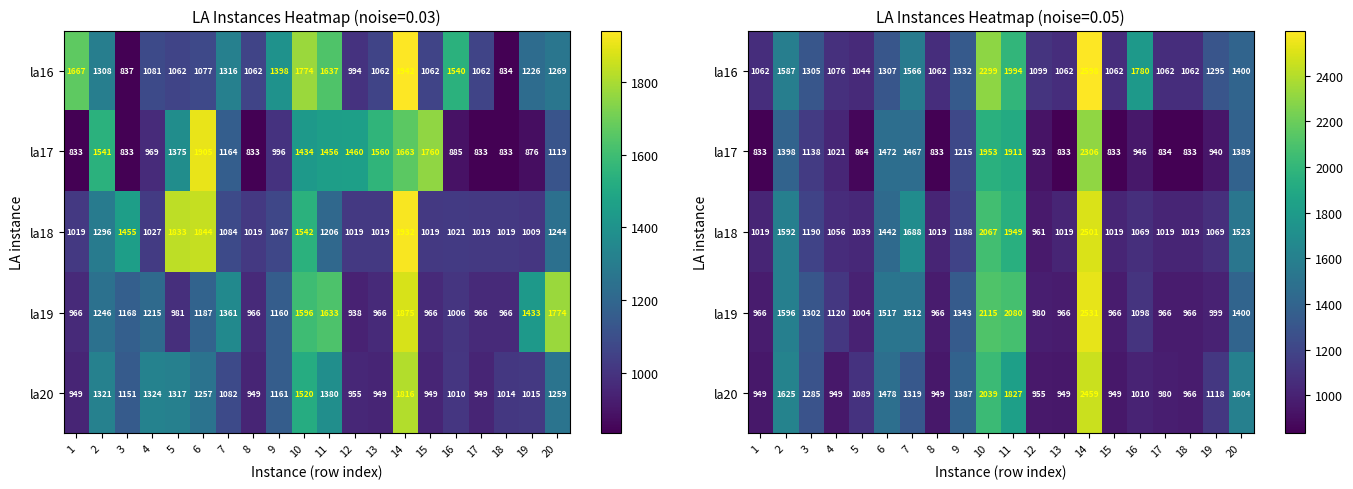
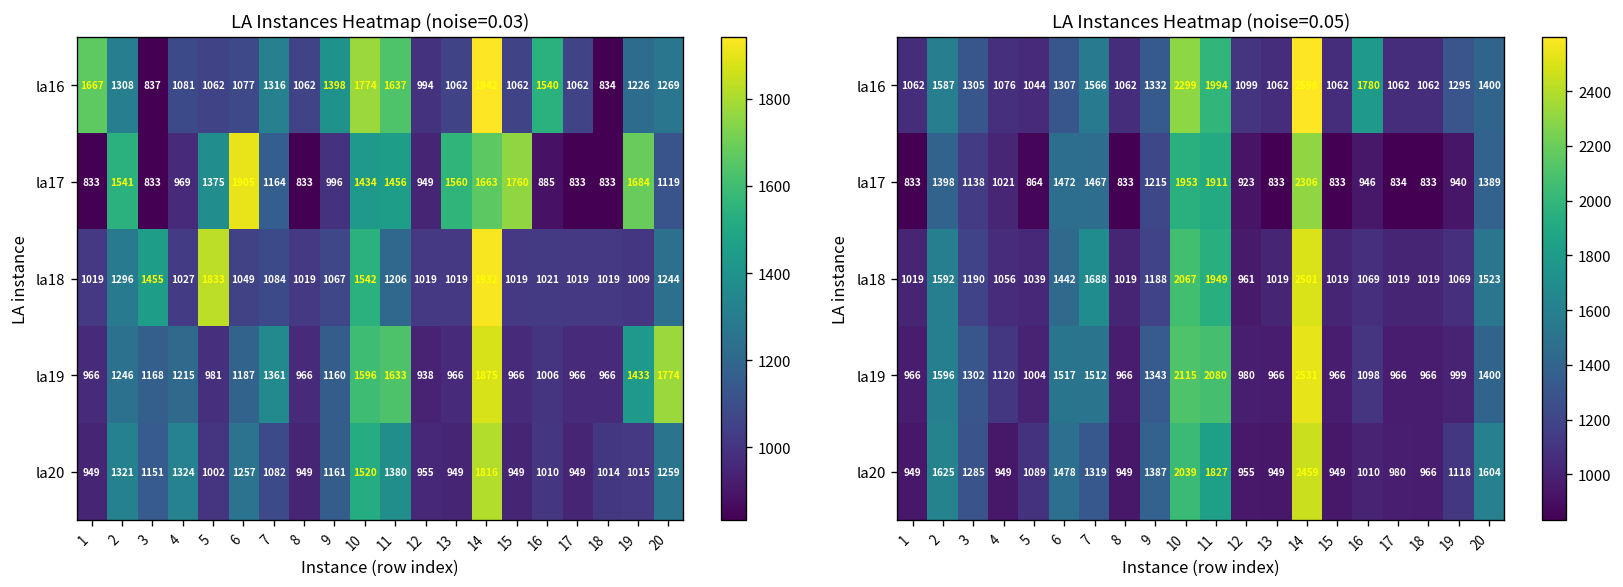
  {
    "LA Instances Heatmap (noise=0.03)": {
      "la16": {
        "1": 1667,
        "2": 1308,
        "3": 837,
        "4": 1081,
        "5": 1062,
        "6": 1077,
        "7": 1316,
        "8": 1062,
        "9": 1398,
        "10": 1774,
        "11": 1637,
        "12": 994,
        "13": 1062,
        "15": 1062,
        "16": 1540,
        "17": 1062,
        "18": 834,
        "19": 1226,
        "20": 1269
      },
      "la17": {
        "1": 833,
        "2": 1541,
        "3": 833,
        "4": 969,
        "5": 1375,
        "7": 1164,
        "8": 833,
        "9": 996,
        "10": 1434,
        "11": 1456,
-       "12": 1460,
+       "12": 949,
        "13": 1560,
        "14": 1663,
        "15": 1760,
        "16": 885,
        "17": 833,
        "18": 833,
-       "19": 876,
+       "19": 1684,
        "20": 1119
      },
      "la18": {
        "1": 1019,
        "2": 1296,
        "3": 1455,
        "4": 1027,
        "5": 1833,
-       "6": 1844,
+       "6": 1049,
        "7": 1084,
        "8": 1019,
        "9": 1067,
        "10": 1542,
        "11": 1206,
        "12": 1019,
        "13": 1019,
        "15": 1019,
        "16": 1021,
        "17": 1019,
        "18": 1019,
        "19": 1009,
        "20": 1244
      },
      "la19": {
        "1": 966,
        "2": 1246,
        "3": 1168,
        "4": 1215,
        "5": 981,
        "6": 1187,
        "7": 1361,
        "8": 966,
        "9": 1160,
        "10": 1596,
        "11": 1633,
        "12": 938,
        "13": 966,
        "15": 966,
        "16": 1006,
        "17": 966,
        "18": 966,
        "19": 1433,
        "20": 1774
      },
      "la20": {
        "1": 949,
        "2": 1321,
        "3": 1151,
        "4": 1324,
-       "5": 1317,
+       "5": 1002,
        "6": 1257,
        "7": 1082,
        "8": 949,
        "9": 1161,
        "10": 1520,
        "11": 1380,
        "12": 955,
        "13": 949,
        "14": 1816,
        "15": 949,
        "16": 1010,
        "17": 949,
        "18": 1014,
        "19": 1015,
        "20": 1259
      }
    },
    "LA Instances Heatmap (noise=0.05)": {
      "la16": {
        "1": 1062,
        "2": 1587,
        "3": 1305,
        "4": 1076,
        "5": 1044,
        "6": 1307,
        "7": 1566,
        "8": 1062,
        "9": 1332,
        "10": 2299,
        "11": 1994,
        "12": 1099,
        "13": 1062,
        "15": 1062,
        "16": 1780,
        "17": 1062,
        "18": 1062,
        "19": 1295,
        "20": 1400
      },
      "la17": {
        "1": 833,
        "2": 1398,
        "3": 1138,
        "4": 1021,
        "5": 864,
        "6": 1472,
        "7": 1467,
        "8": 833,
        "9": 1215,
        "10": 1953,
        "11": 1911,
        "12": 923,
        "13": 833,
        "14": 2306,
        "15": 833,
        "16": 946,
        "17": 834,
        "18": 833,
        "19": 940,
        "20": 1389
      },
      "la18": {
        "1": 1019,
        "2": 1592,
        "3": 1190,
        "4": 1056,
        "5": 1039,
        "6": 1442,
        "7": 1688,
        "8": 1019,
        "9": 1188,
        "10": 2067,
        "11": 1949,
        "12": 961,
        "13": 1019,
        "15": 1019,
        "16": 1069,
        "17": 1019,
        "18": 1019,
        "19": 1069,
        "20": 1523
      },
      "la19": {
        "1": 966,
        "2": 1596,
        "3": 1302,
        "4": 1120,
        "5": 1004,
        "6": 1517,
        "7": 1512,
        "8": 966,
        "9": 1343,
        "10": 2115,
        "11": 2080,
        "12": 980,
        "13": 966,
        "15": 966,
        "16": 1098,
        "17": 966,
        "18": 966,
        "19": 999,
        "20": 1400
      },
      "la20": {
        "1": 949,
        "2": 1625,
        "3": 1285,
        "4": 949,
        "5": 1089,
        "6": 1478,
        "7": 1319,
        "8": 949,
        "9": 1387,
        "10": 2039,
        "11": 1827,
        "12": 955,
        "13": 949,
        "14": 2459,
        "15": 949,
        "16": 1010,
        "17": 980,
        "18": 966,
        "19": 1118,
        "20": 1604
      }
    }
  }
